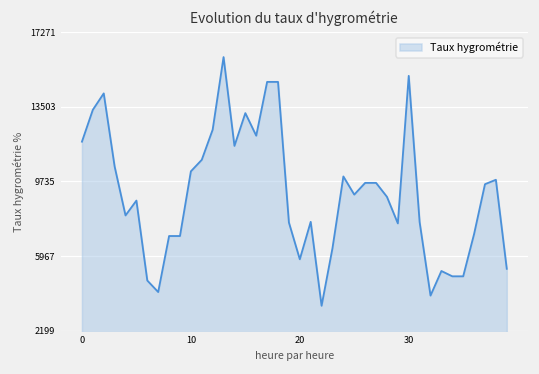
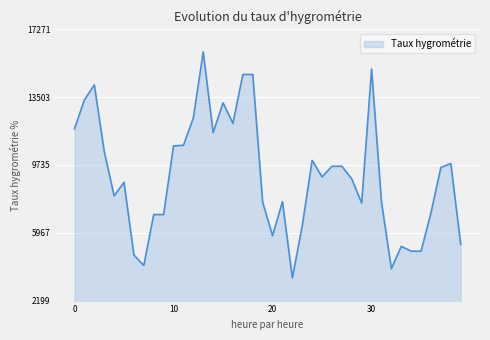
  {
    "0": 11700,
-   "10": 10200,
+   "10": 10800,
    "20": 5800,
    "30": 15100
  }
